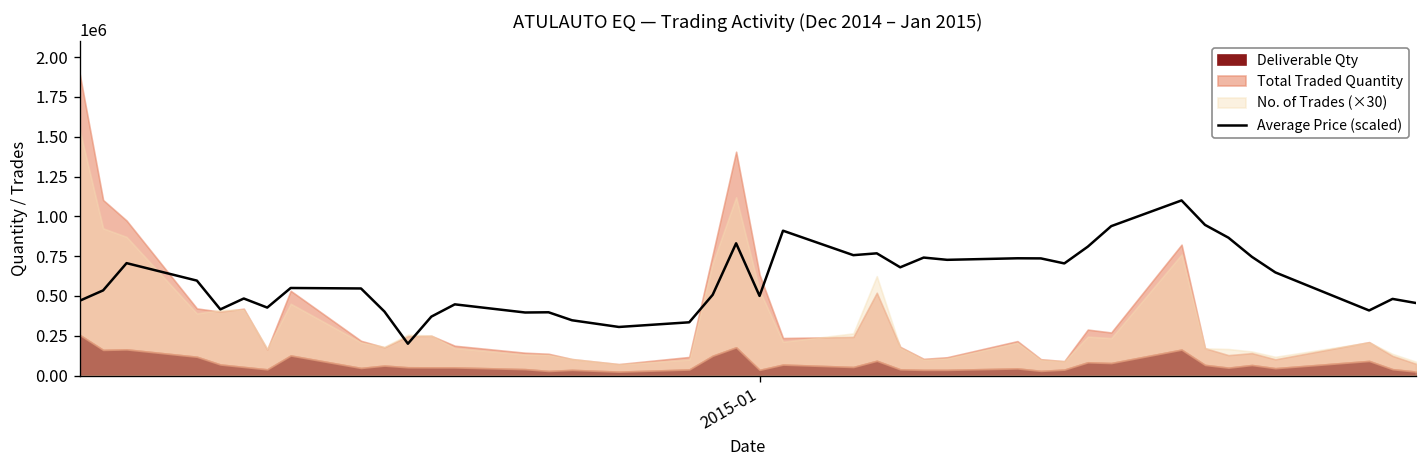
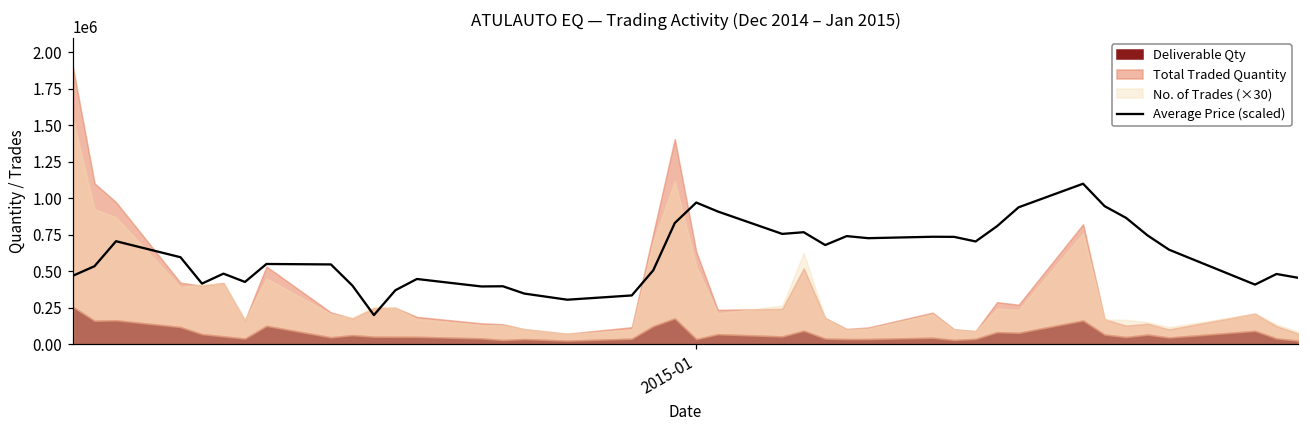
  {
    "Average Price (scaled)": {
-     "2015-01": 500000
+     "2015-01": 970000
    },
    "Deliverable Qty": {
      "2015-01": 40000
    },
    "No. of Trades (×30)": {
      "2015-01": 530000
    }
  }
